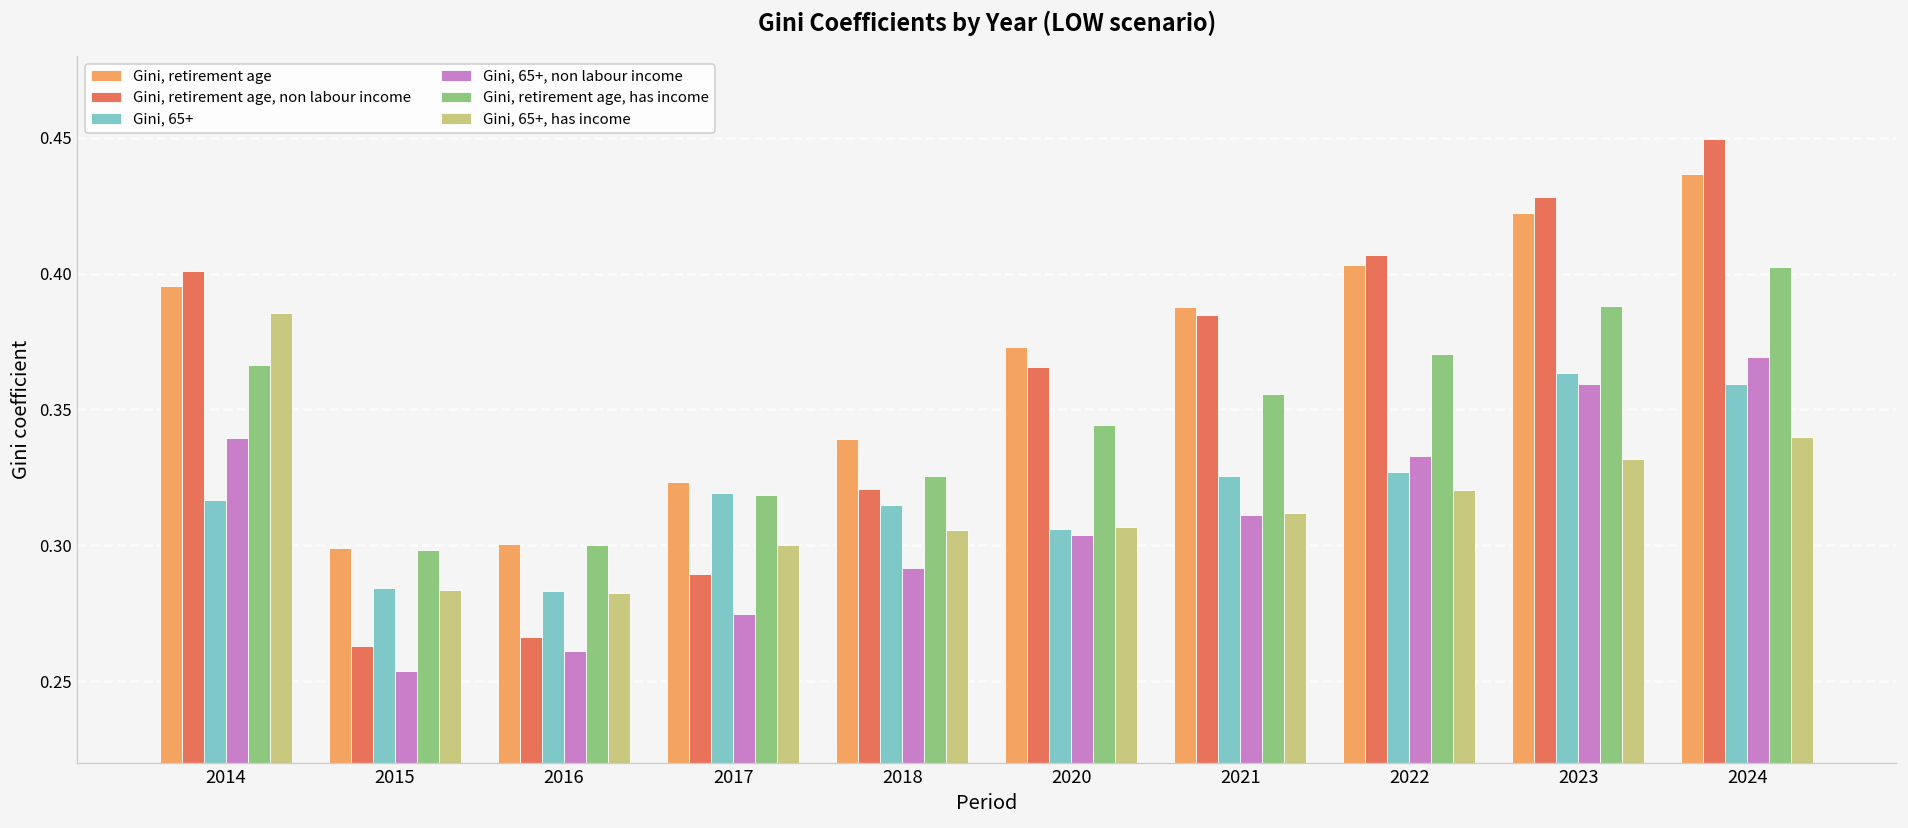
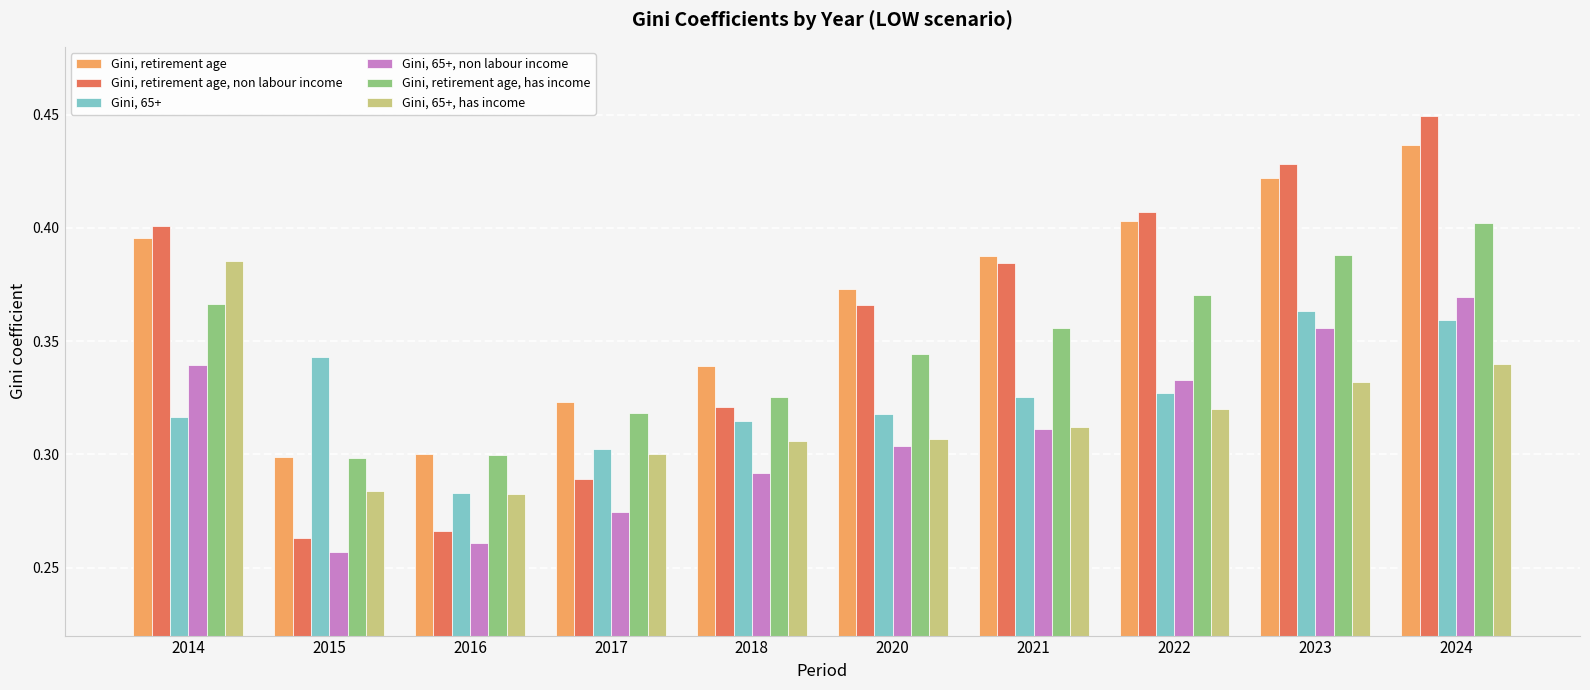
  {
    "Gini, 65+": {
      "2014": 0.317,
-     "2015": 0.284,
+     "2015": 0.343,
      "2016": 0.283,
-     "2017": 0.319,
+     "2017": 0.302,
      "2018": 0.315,
-     "2020": 0.306,
+     "2020": 0.318,
      "2021": 0.325,
      "2022": 0.327,
      "2023": 0.363,
      "2024": 0.359
    },
    "Gini, 65+, non labour income": {
      "2014": 0.339,
-     "2015": 0.254,
+     "2015": 0.257,
      "2016": 0.261,
      "2017": 0.275,
      "2018": 0.292,
      "2020": 0.304,
      "2021": 0.311,
      "2022": 0.333,
-     "2023": 0.359,
+     "2023": 0.356,
      "2024": 0.369
    }
  }
